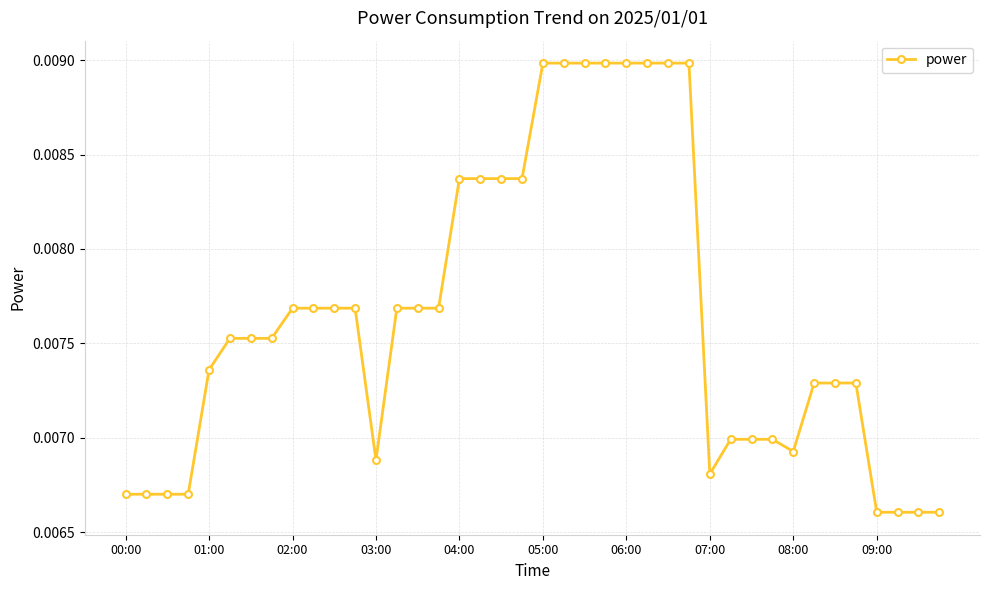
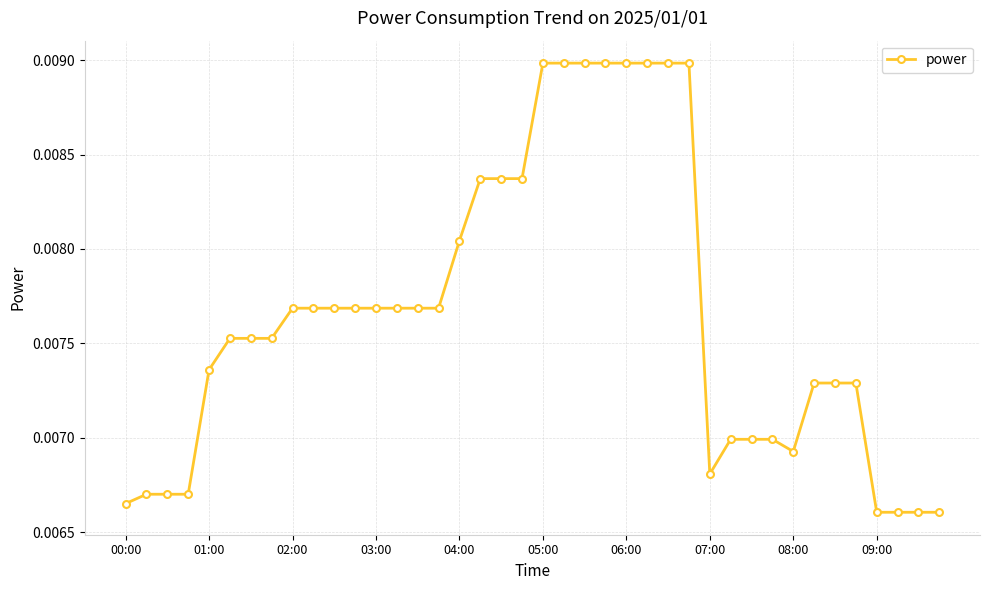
  {
-   "00:00": 0.00670,
+   "00:00": 0.00665,
    "01:00": 0.00736,
    "02:00": 0.00769,
-   "03:00": 0.00688,
-   "04:00": 0.00837,
+   "03:00": 0.00769,
+   "04:00": 0.00804,
    "05:00": 0.00898,
    "06:00": 0.00898,
    "07:00": 0.00681,
    "08:00": 0.00693,
    "09:00": 0.00660
  }
